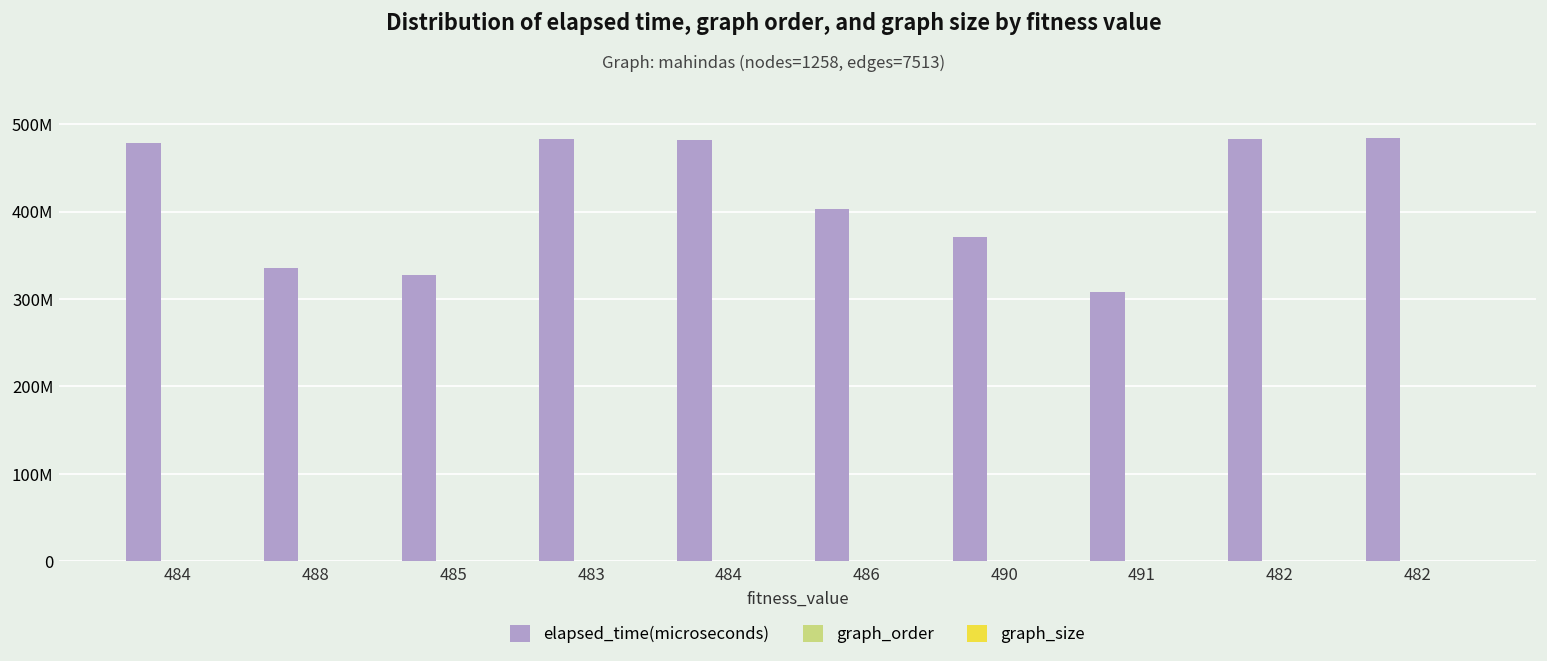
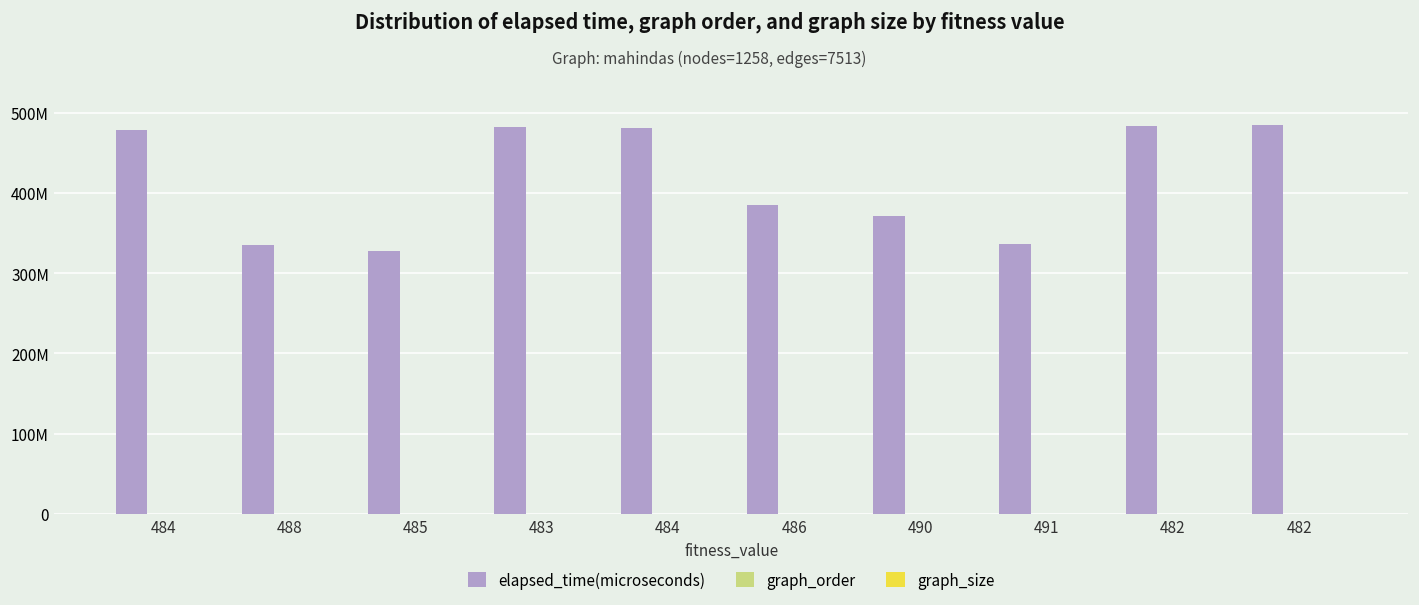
  {
    "elapsed_time(microseconds)": {
      "488": 340000000,
      "485": 330000000,
      "483": 480000000,
-     "486": 400000000,
+     "486": 380000000,
      "490": 370000000,
-     "491": 310000000
+     "491": 340000000
    }
  }
